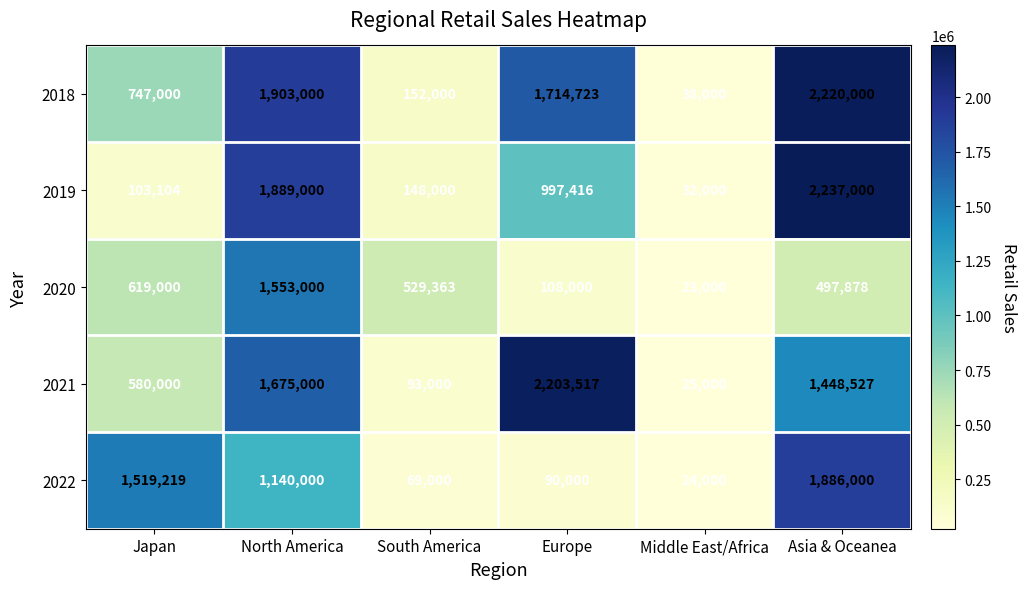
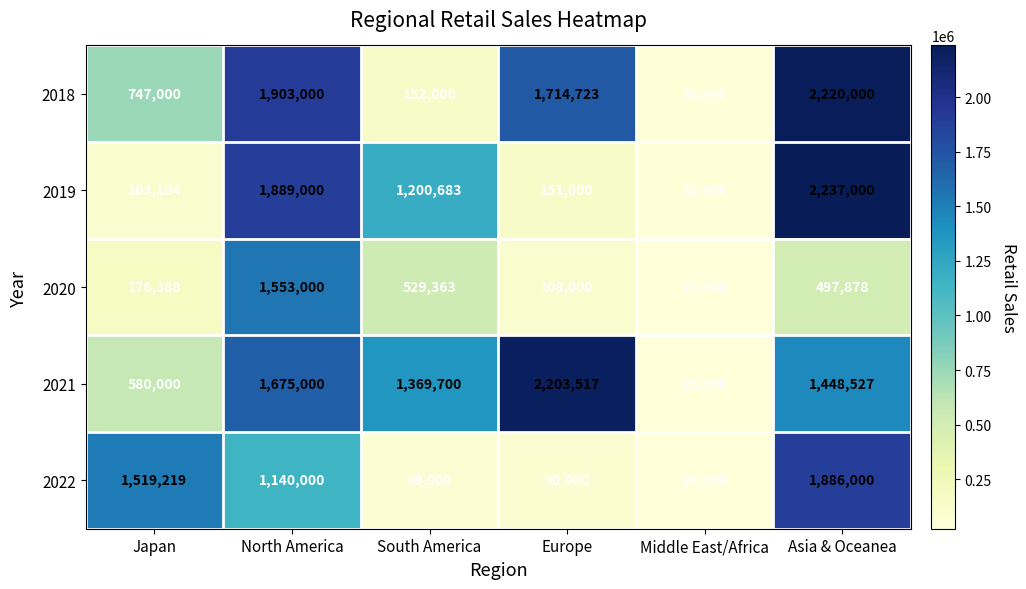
  {
    "2018": {
      "Japan": "747,000",
      "North America": "1,903,000",
      "South America": "152,000",
      "Europe": "1,714,723",
      "Asia & Oceanea": "2,220,000"
    },
    "2019": {
      "Japan": "103,104",
      "North America": "1,889,000",
-     "South America": "148,000",
-     "Europe": "997,416",
+     "South America": "1,200,683",
+     "Europe": "151,000",
      "Asia & Oceanea": "2,237,000"
    },
    "2020": {
-     "Japan": "619,000",
+     "Japan": "176,388",
      "North America": "1,553,000",
      "South America": "529,363",
      "Europe": "108,000",
      "Asia & Oceanea": "497,878"
    },
    "2021": {
      "Japan": "580,000",
      "North America": "1,675,000",
-     "South America": "93,000",
+     "South America": "1,369,700",
      "Europe": "2,203,517",
      "Asia & Oceanea": "1,448,527"
    },
    "2022": {
      "Japan": "1,519,219",
      "North America": "1,140,000",
      "Asia & Oceanea": "1,886,000"
    }
  }
